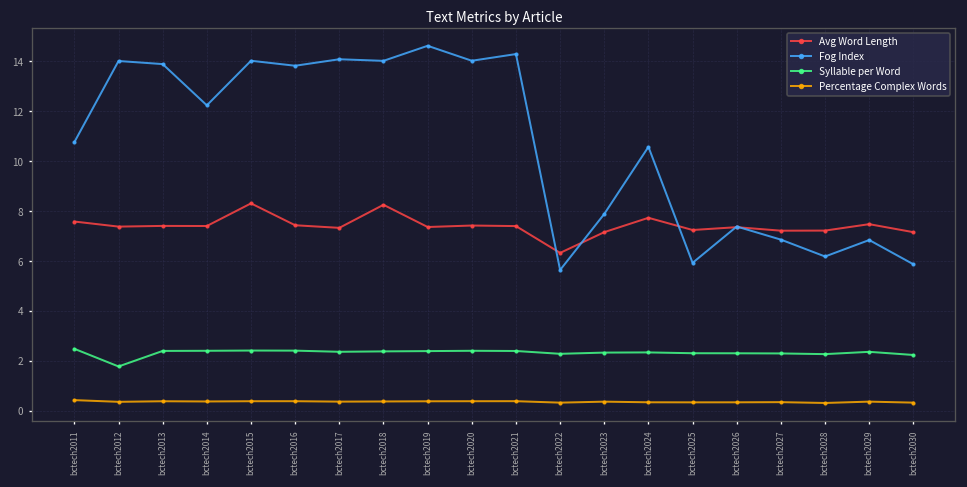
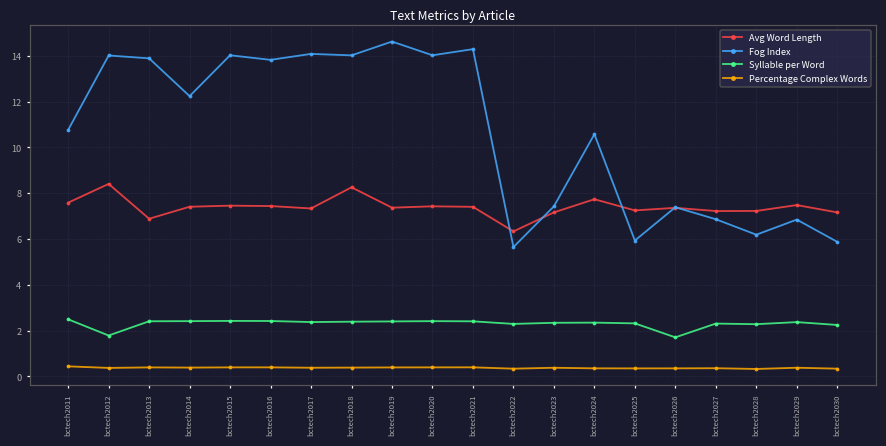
  {
    "Avg Word Length": {
      "bctech2011": 7.6,
-     "bctech2012": 7.4,
-     "bctech2013": 7.4,
+     "bctech2012": 8.4,
+     "bctech2013": 6.9,
      "bctech2014": 7.4,
-     "bctech2015": 8.3,
+     "bctech2015": 7.5,
      "bctech2016": 7.4,
      "bctech2017": 7.3,
      "bctech2018": 8.3,
      "bctech2019": 7.4,
      "bctech2020": 7.4,
      "bctech2021": 7.4,
      "bctech2022": 6.3,
      "bctech2023": 7.2,
      "bctech2024": 7.7,
      "bctech2025": 7.2,
      "bctech2027": 7.2,
      "bctech2028": 7.2,
      "bctech2029": 7.5,
      "bctech2030": 7.2
    },
    "Fog Index": {
      "bctech2011": 10.8,
      "bctech2012": 14.0,
      "bctech2013": 13.9,
      "bctech2014": 12.2,
      "bctech2015": 14.0,
      "bctech2016": 13.8,
      "bctech2017": 14.1,
      "bctech2018": 14.0,
      "bctech2019": 14.6,
      "bctech2020": 14.0,
      "bctech2021": 14.3,
      "bctech2022": 5.6,
-     "bctech2023": 7.9,
+     "bctech2023": 7.4,
      "bctech2024": 10.6,
      "bctech2025": 5.9,
      "bctech2027": 6.9,
      "bctech2028": 6.2,
      "bctech2029": 6.8,
      "bctech2030": 5.9
    },
    "Syllable per Word": {
      "bctech2011": 2.5,
      "bctech2012": 1.8,
      "bctech2013": 2.4,
      "bctech2014": 2.4,
      "bctech2015": 2.4,
      "bctech2016": 2.4,
      "bctech2017": 2.4,
      "bctech2018": 2.4,
      "bctech2019": 2.4,
      "bctech2020": 2.4,
      "bctech2021": 2.4,
      "bctech2022": 2.3,
      "bctech2023": 2.3,
      "bctech2024": 2.3,
      "bctech2025": 2.3,
-     "bctech2026": 2.3,
+     "bctech2026": 1.7,
      "bctech2027": 2.3,
      "bctech2028": 2.3,
      "bctech2029": 2.4,
      "bctech2030": 2.2
    },
    "Percentage Complex Words": {
      "bctech2011": 0.4,
      "bctech2012": 0.4,
      "bctech2013": 0.4,
      "bctech2014": 0.4,
      "bctech2015": 0.4,
      "bctech2016": 0.4,
      "bctech2017": 0.4,
      "bctech2018": 0.4,
      "bctech2019": 0.4,
      "bctech2020": 0.4,
      "bctech2021": 0.4,
      "bctech2022": 0.3,
      "bctech2023": 0.4,
      "bctech2024": 0.4,
      "bctech2025": 0.3,
      "bctech2026": 0.4,
      "bctech2027": 0.4,
      "bctech2028": 0.3,
      "bctech2029": 0.4,
      "bctech2030": 0.3
    }
  }
